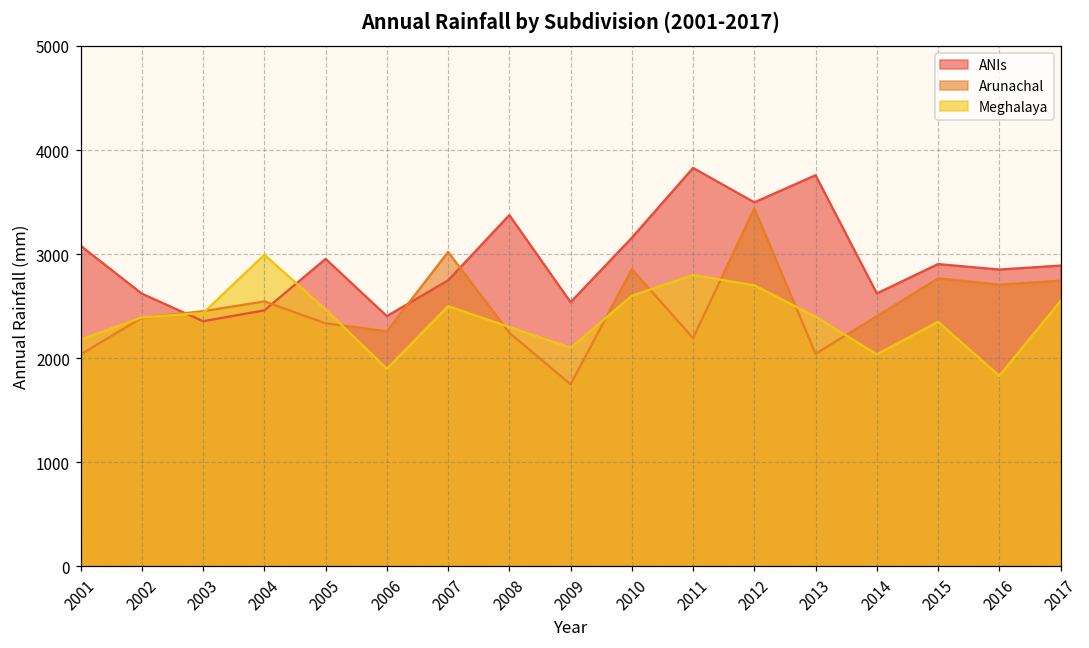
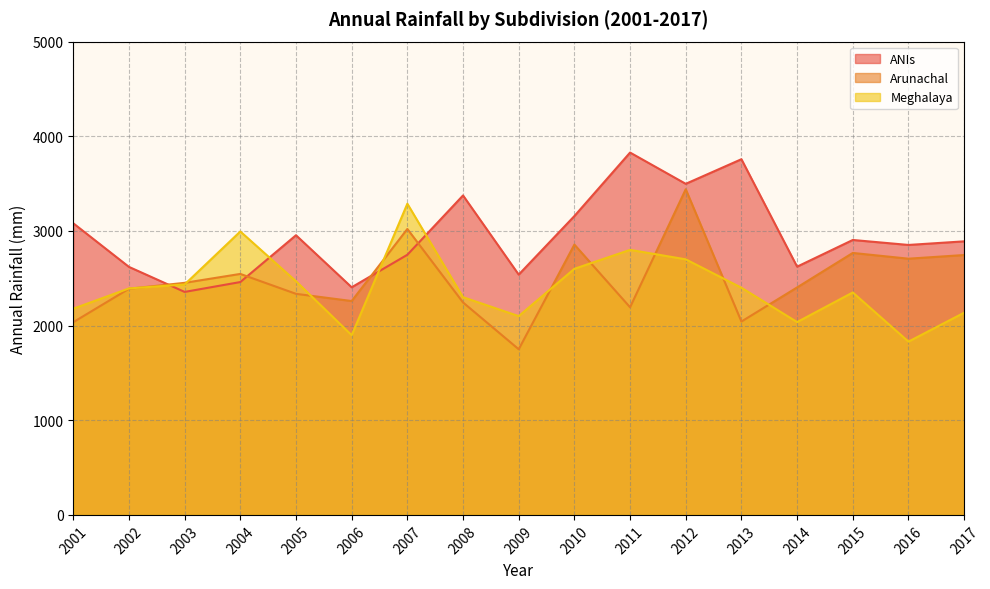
  {
    "Meghalaya": {
      "2001": 2200,
      "2004": 3000,
      "2005": 2500,
      "2006": 1900,
-     "2007": 2500,
+     "2007": 3300,
      "2008": 2300,
      "2009": 2100,
      "2010": 2600,
      "2011": 2800,
      "2012": 2700,
      "2013": 2400,
      "2014": 2000,
      "2015": 2400,
      "2016": 1800,
-     "2017": 2600
+     "2017": 2100
    }
  }
